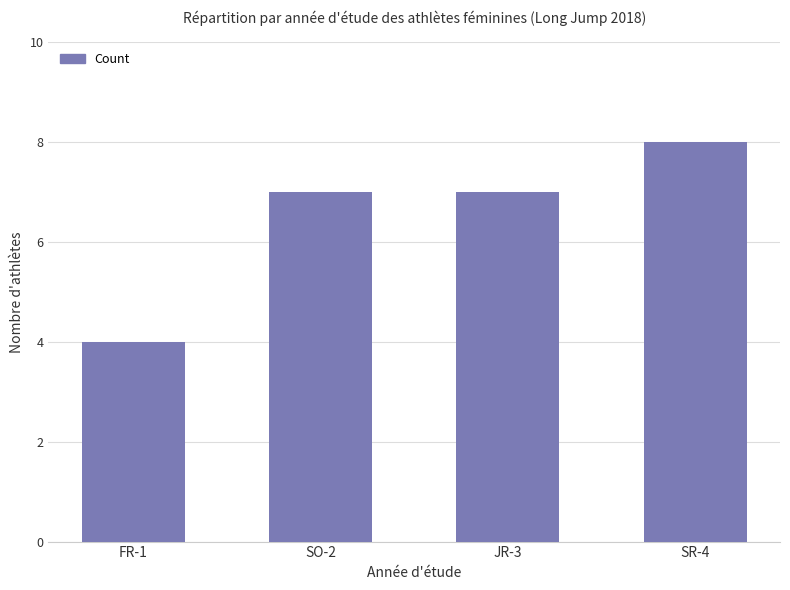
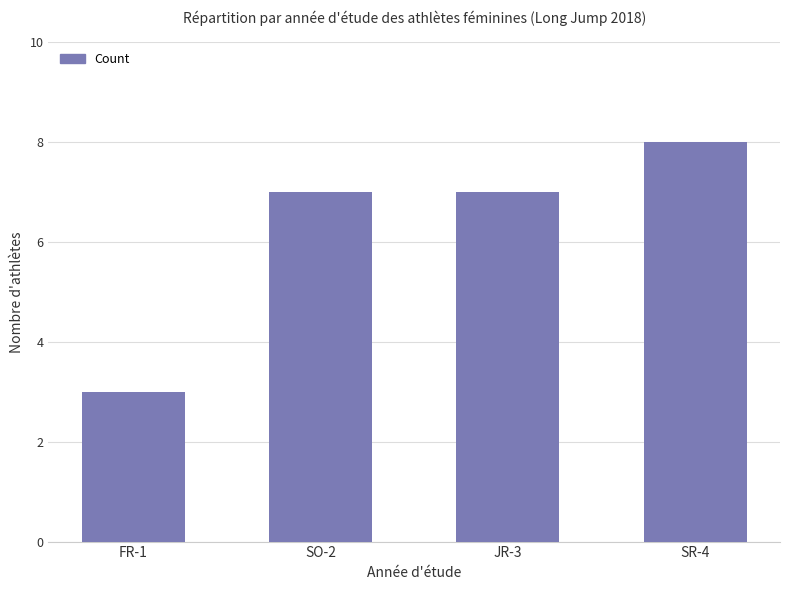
  {
-   "FR-1": 4,
+   "FR-1": 3,
    "SO-2": 7,
    "JR-3": 7,
    "SR-4": 8
  }
